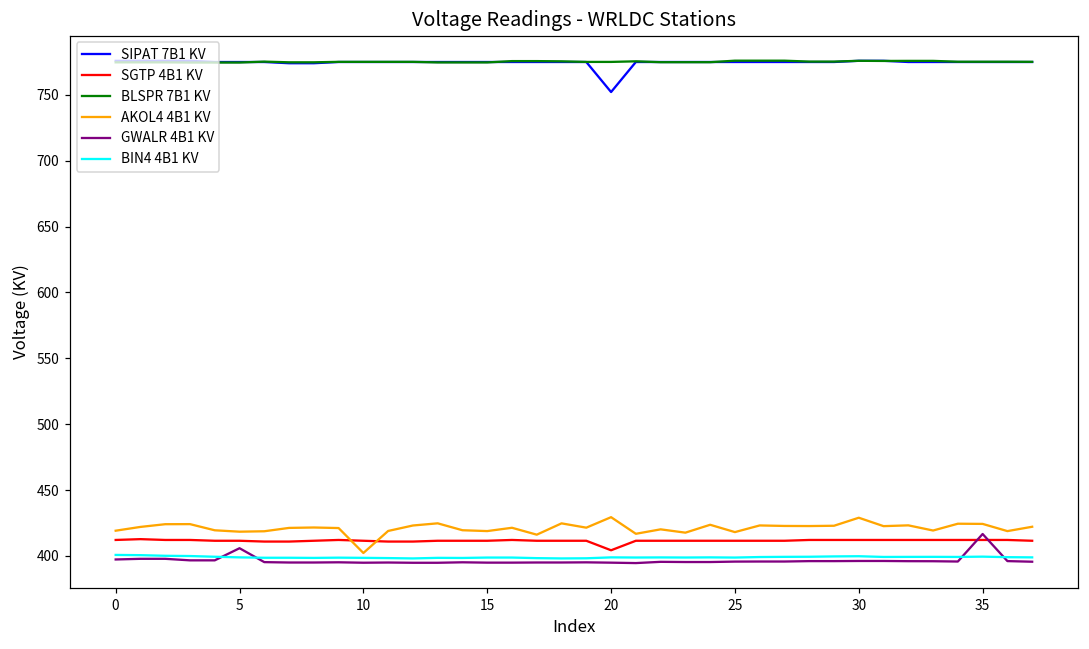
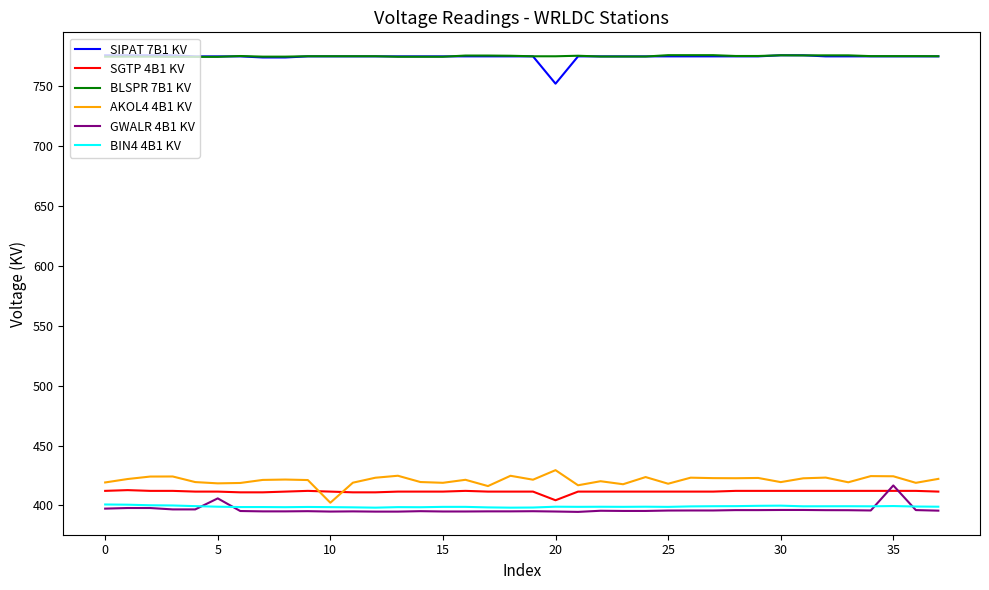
  {
    "SIPAT 7B1 KV": {
      "20": 752
    },
    "SGTP 4B1 KV": {
      "0": 412,
      "5": 412,
      "10": 412,
      "15": 412,
      "20": 404,
      "25": 412,
      "30": 412,
      "35": 412
    },
    "BLSPR 7B1 KV": {
      "20": 775
    },
    "AKOL4 4B1 KV": {
      "0": 419,
      "5": 418,
      "10": 402,
      "15": 419,
      "20": 429,
      "25": 418,
-     "30": 429,
+     "30": 419,
      "35": 424
    },
    "GWALR 4B1 KV": {
      "0": 397,
      "5": 406,
      "10": 395,
      "15": 395,
      "20": 395,
      "25": 396,
      "30": 396,
      "35": 417
    },
    "BIN4 4B1 KV": {
      "0": 401,
      "5": 399,
      "10": 399,
      "15": 399,
      "20": 399,
      "25": 399,
      "30": 400,
      "35": 399
    }
  }
